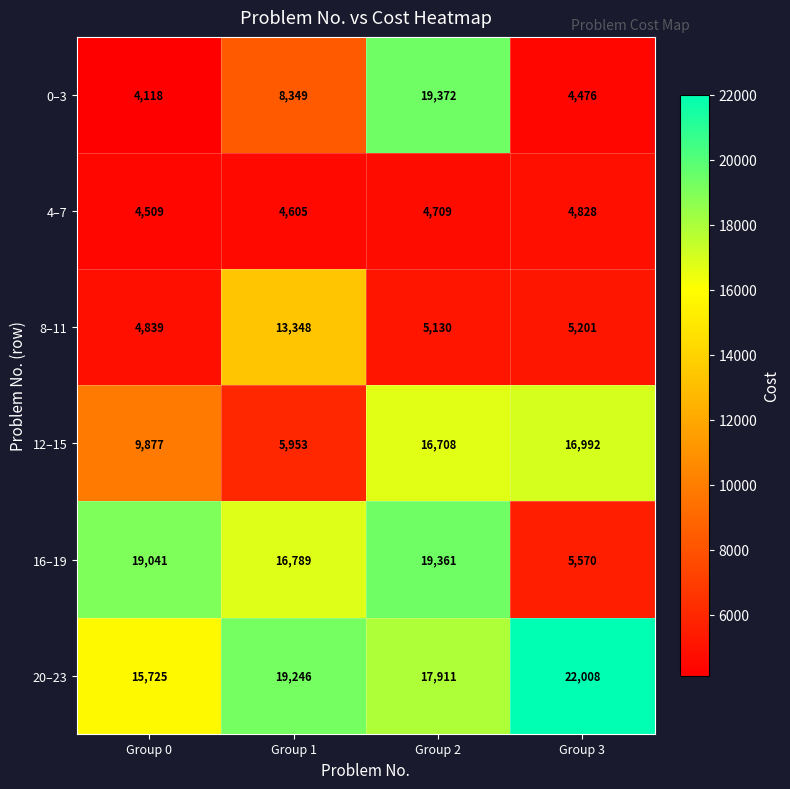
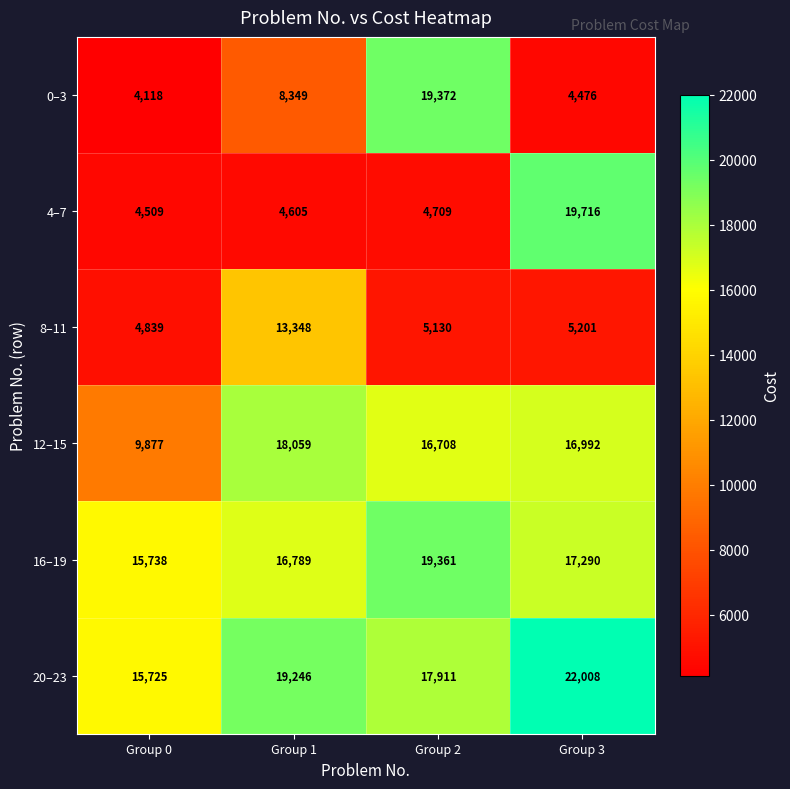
  {
    "0–3": {
      "Group 0": "4,118",
      "Group 1": "8,349",
      "Group 2": "19,372",
      "Group 3": "4,476"
    },
    "4–7": {
      "Group 0": "4,509",
      "Group 1": "4,605",
      "Group 2": "4,709",
-     "Group 3": "4,828"
+     "Group 3": "19,716"
    },
    "8–11": {
      "Group 0": "4,839",
      "Group 1": "13,348",
      "Group 2": "5,130",
      "Group 3": "5,201"
    },
    "12–15": {
      "Group 0": "9,877",
-     "Group 1": "5,953",
+     "Group 1": "18,059",
      "Group 2": "16,708",
      "Group 3": "16,992"
    },
    "16–19": {
-     "Group 0": "19,041",
+     "Group 0": "15,738",
      "Group 1": "16,789",
      "Group 2": "19,361",
-     "Group 3": "5,570"
+     "Group 3": "17,290"
    },
    "20–23": {
      "Group 0": "15,725",
      "Group 1": "19,246",
      "Group 2": "17,911",
      "Group 3": "22,008"
    }
  }
